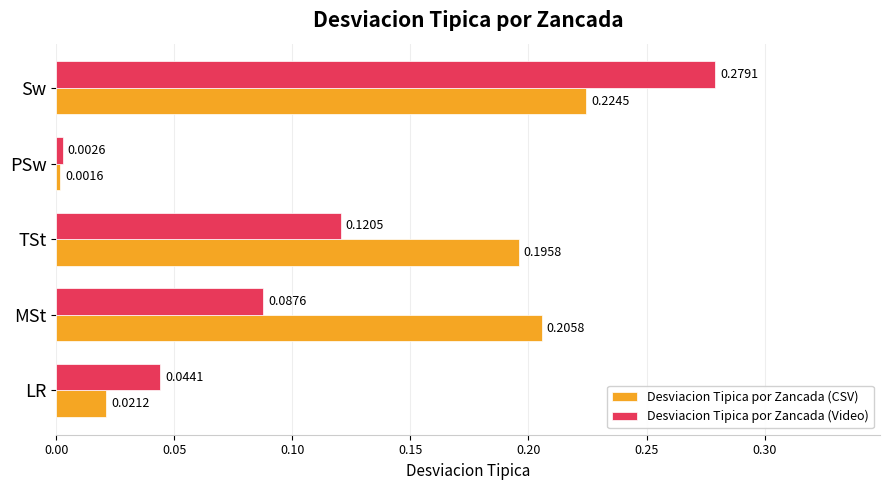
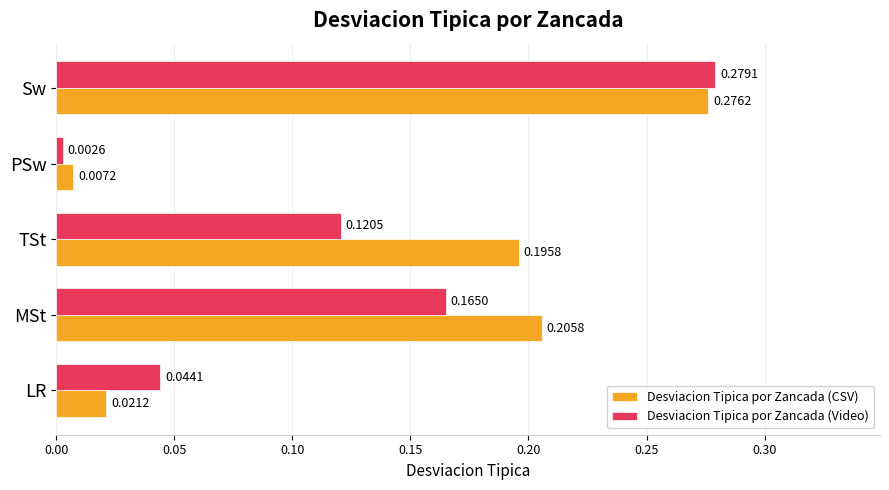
  {
    "Desviacion Tipica por Zancada (CSV)": {
-     "Sw": 0.2245,
-     "PSw": 0.0016,
+     "Sw": 0.2762,
+     "PSw": 0.0072,
      "TSt": 0.1958,
      "MSt": 0.2058,
      "LR": 0.0212
    },
    "Desviacion Tipica por Zancada (Video)": {
      "Sw": 0.2791,
      "PSw": 0.0026,
      "TSt": 0.1205,
-     "MSt": 0.0876,
+     "MSt": 0.1650,
      "LR": 0.0441
    }
  }
